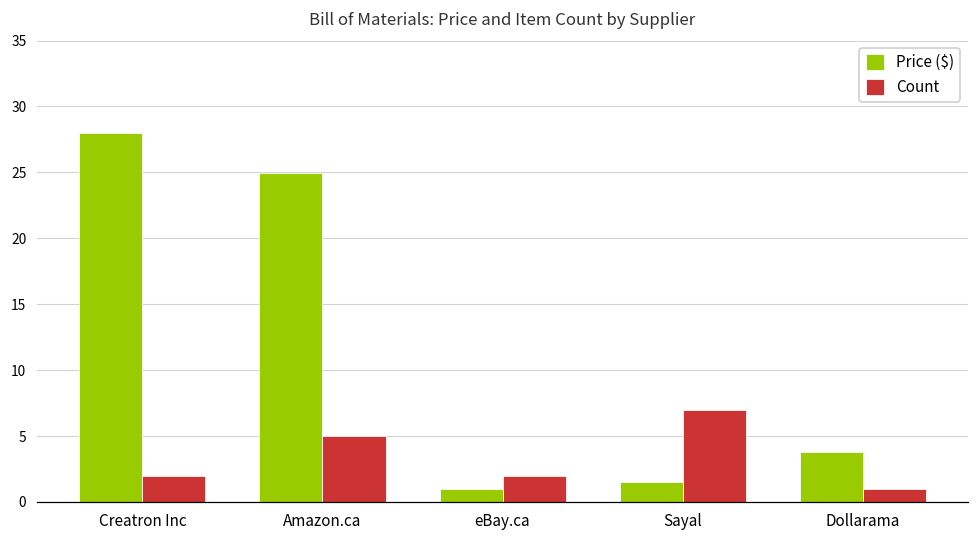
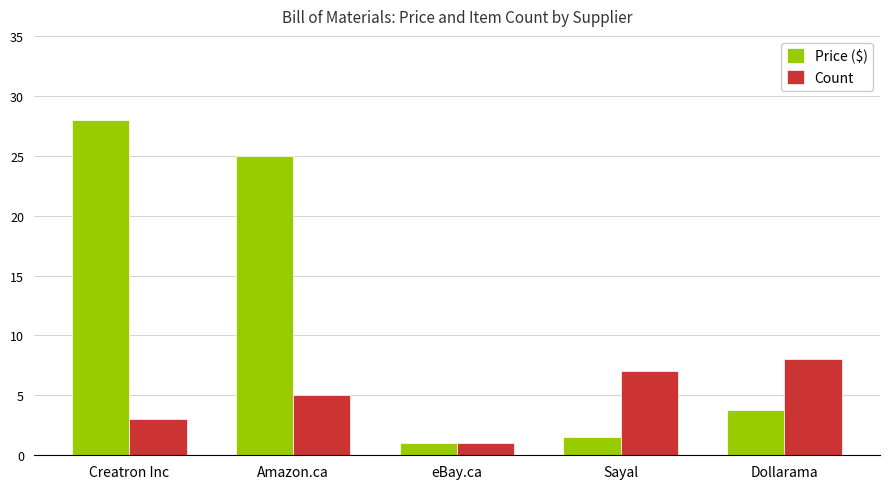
  {
    "Price ($)": {
      "Creatron Inc": 28,
      "Amazon.ca": 25,
      "eBay.ca": 1,
      "Sayal": 1.5,
      "Dollarama": 4
    },
    "Count": {
-     "Creatron Inc": 2,
+     "Creatron Inc": 3,
      "Amazon.ca": 5,
-     "eBay.ca": 2,
+     "eBay.ca": 1,
      "Sayal": 7,
-     "Dollarama": 1
+     "Dollarama": 8
    }
  }
